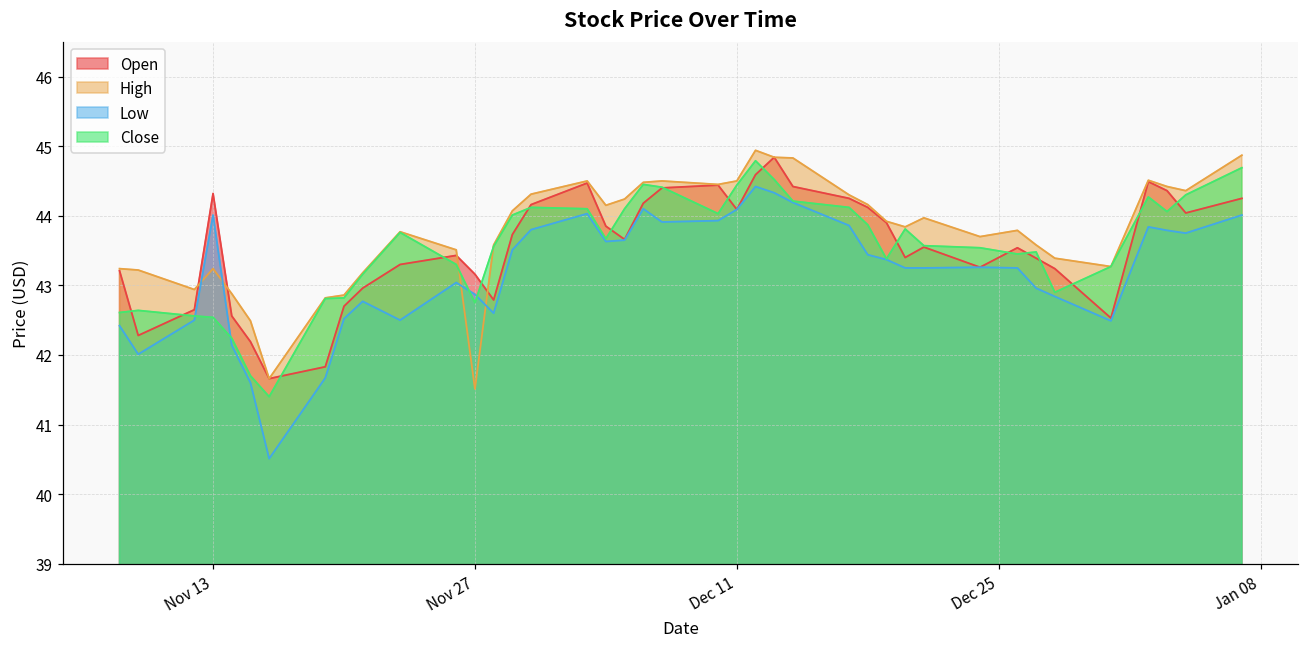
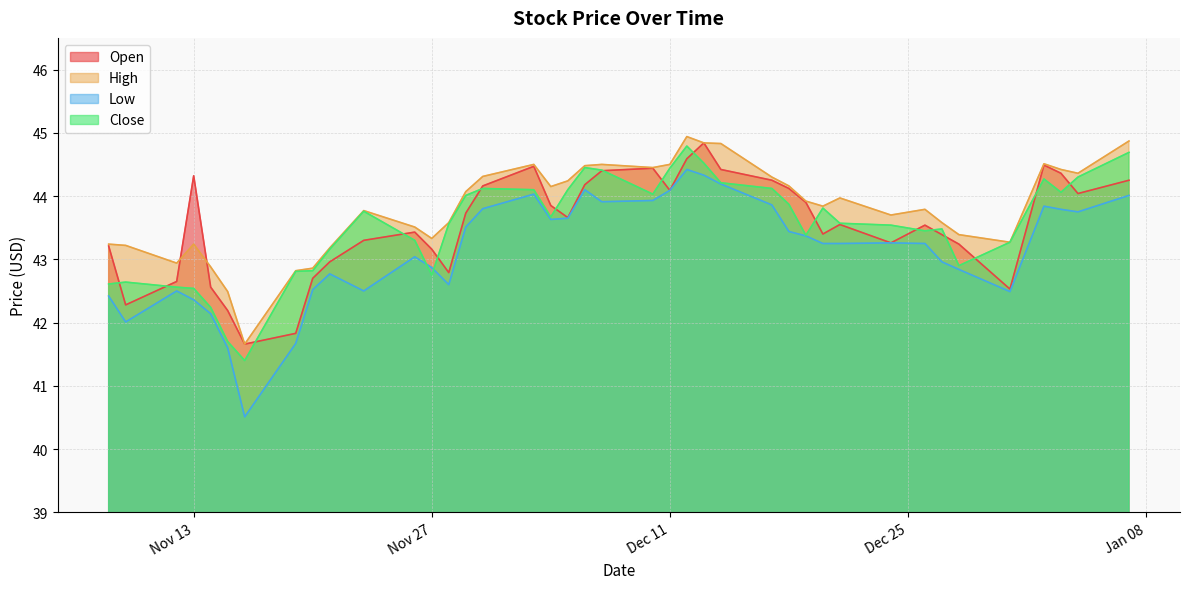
  {
    "Open": {
      "Nov 13": 44.3,
      "Nov 27": 43.2
    },
    "High": {
      "Nov 13": 43.2,
-     "Nov 27": 41.5,
+     "Nov 27": 43.3,
      "Dec 11": 44.5
    },
    "Low": {
-     "Nov 13": 44.0,
+     "Nov 13": 42.4,
      "Nov 27": 42.9
    },
    "Close": {
      "Nov 13": 42.5,
      "Nov 27": 42.8,
      "Dec 11": 44.4
    }
  }
